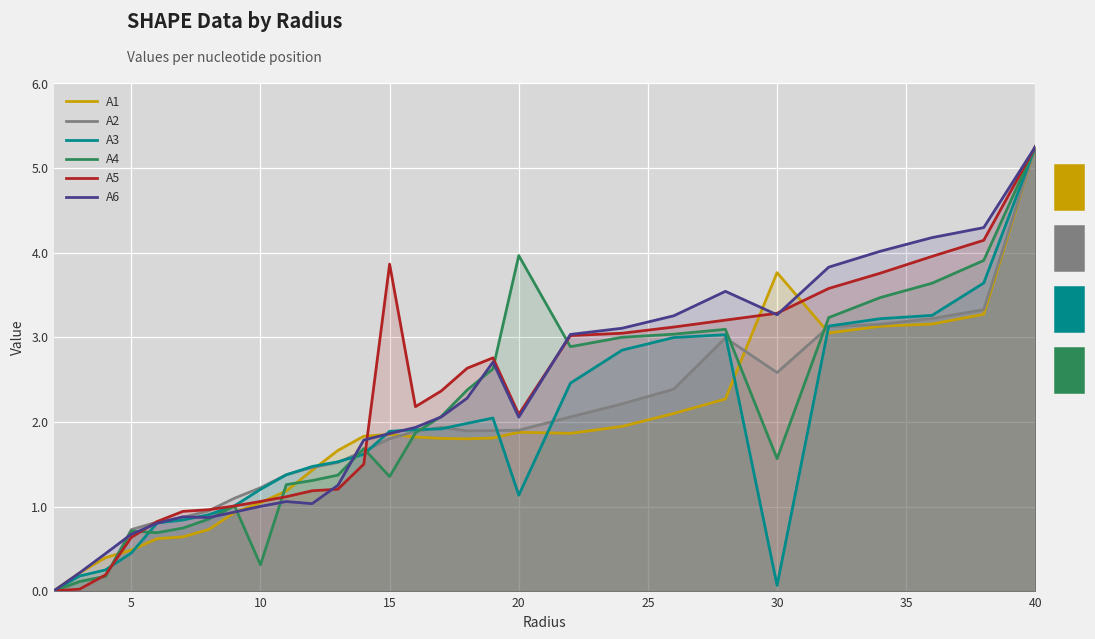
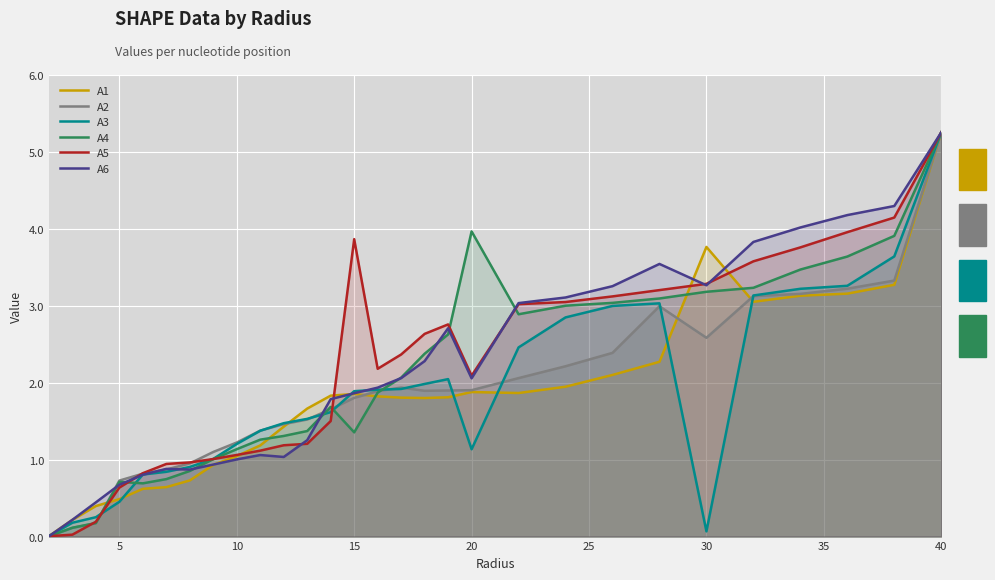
  {
    "A1": {
      "5": 0.5,
      "30": 3.8
    },
    "A2": {
      "15": 1.8,
      "30": 2.6
    },
    "A3": {
      "5": 0.5,
      "20": 1.1,
      "30": 0.1
    },
    "A4": {
-     "10": 0.3,
+     "10": 1.1,
      "15": 1.4,
      "20": 4.0,
-     "30": 1.6
+     "30": 3.2
    },
    "A5": {
      "5": 0.6,
      "15": 3.9,
      "20": 2.1
    },
    "A6": {
      "5": 0.7,
      "10": 1.0,
      "20": 2.1
    }
  }
